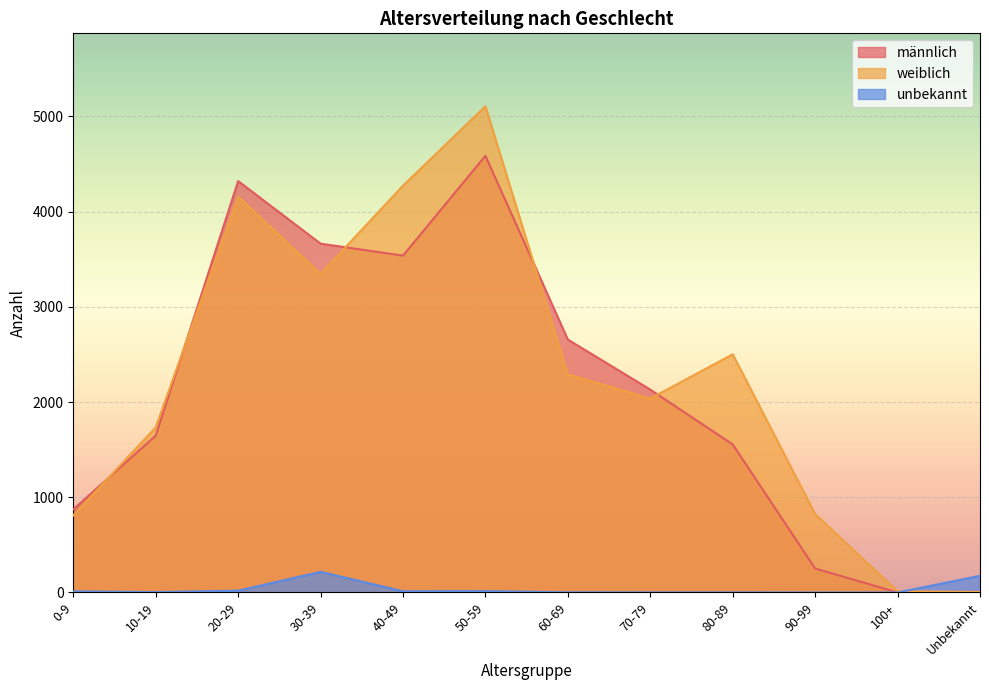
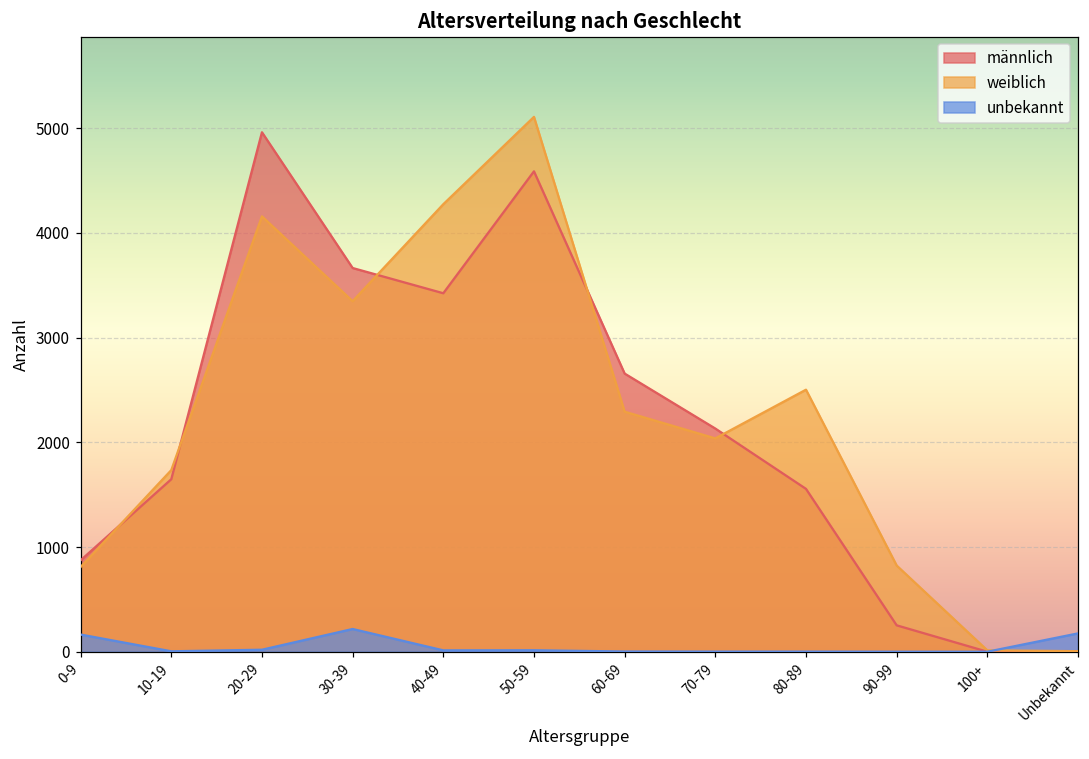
  {
    "männlich": {
      "0-9": 900,
      "10-19": 1600,
-     "20-29": 4300,
+     "20-29": 5000,
      "30-39": 3700,
-     "40-49": 3500,
+     "40-49": 3400,
      "50-59": 4600,
      "60-69": 2700,
      "70-79": 2100,
      "80-89": 1600,
      "90-99": 300
    },
    "weiblich": {
      "0-9": 800,
      "10-19": 1700,
      "20-29": 4200,
      "30-39": 3300,
      "40-49": 4300,
      "50-59": 5100,
      "60-69": 2300,
      "70-79": 2000,
      "80-89": 2500,
      "90-99": 800
    },
    "unbekannt": {
-     "0-9": 0,
+     "0-9": 200,
      "10-19": 0,
      "20-29": 0,
      "30-39": 200,
      "40-49": 0,
      "50-59": 0,
      "60-69": 0,
      "70-79": 0,
      "80-89": 0,
      "90-99": 0,
      "Unbekannt": 200
    }
  }
